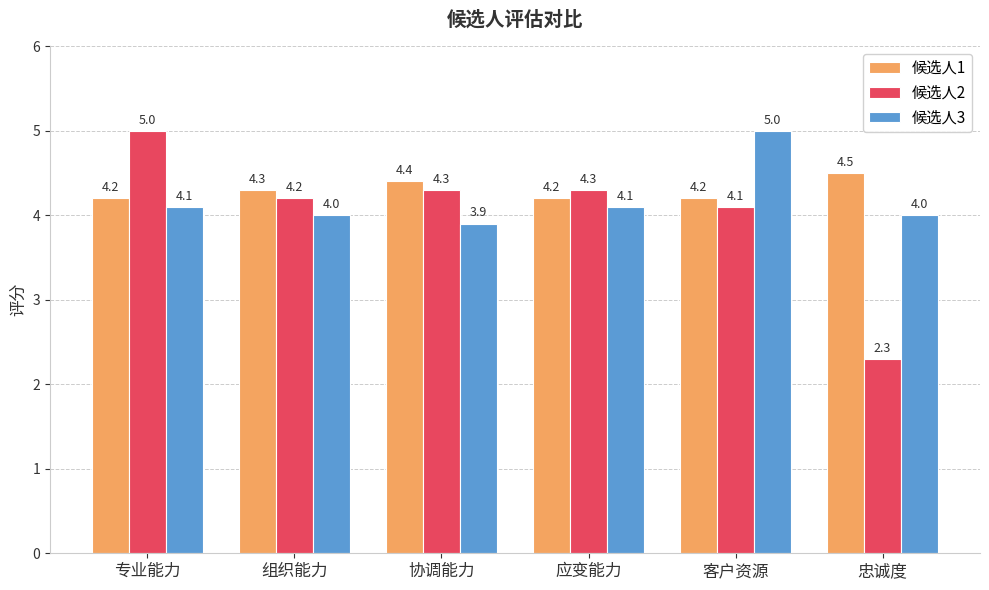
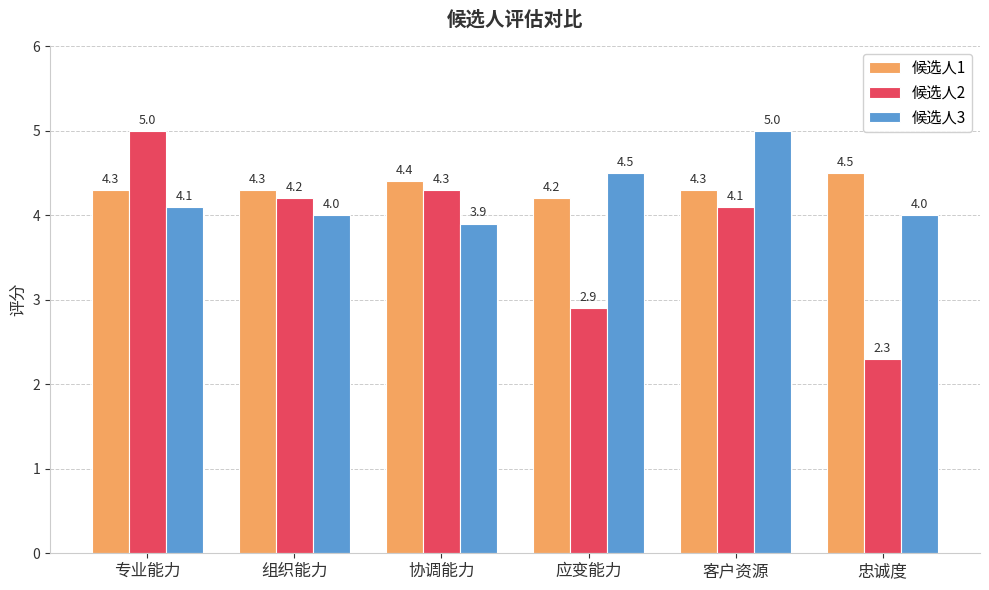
  {
    "候选人1": {
-     "专业能力": 4.2,
+     "专业能力": 4.3,
      "组织能力": 4.3,
      "协调能力": 4.4,
      "应变能力": 4.2,
-     "客户资源": 4.2,
+     "客户资源": 4.3,
      "忠诚度": 4.5
    },
    "候选人2": {
      "专业能力": 5.0,
      "组织能力": 4.2,
      "协调能力": 4.3,
-     "应变能力": 4.3,
+     "应变能力": 2.9,
      "客户资源": 4.1,
      "忠诚度": 2.3
    },
    "候选人3": {
      "专业能力": 4.1,
      "组织能力": 4.0,
      "协调能力": 3.9,
-     "应变能力": 4.1,
+     "应变能力": 4.5,
      "客户资源": 5.0,
      "忠诚度": 4.0
    }
  }
